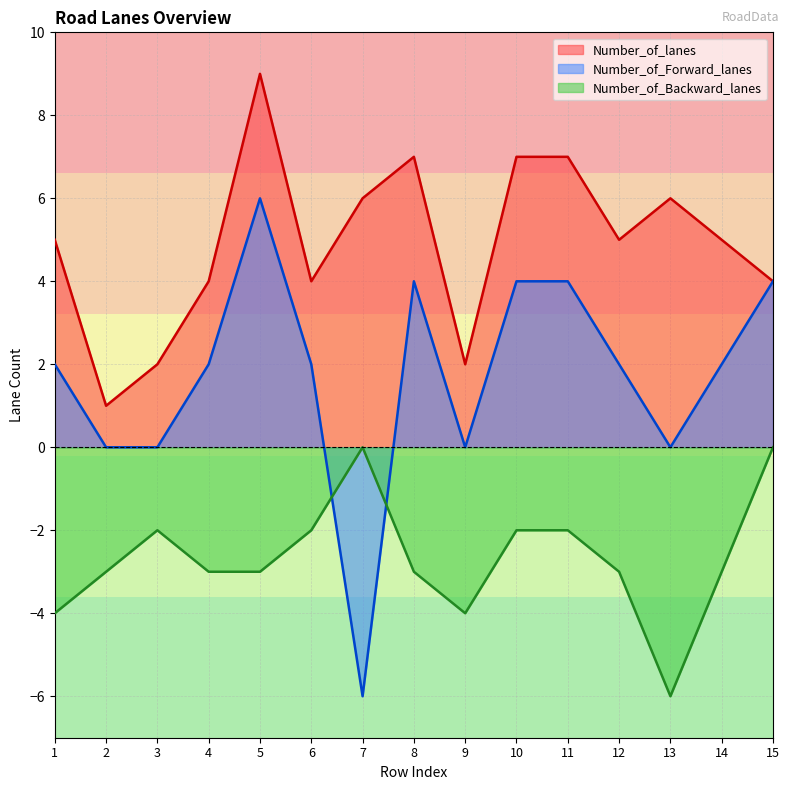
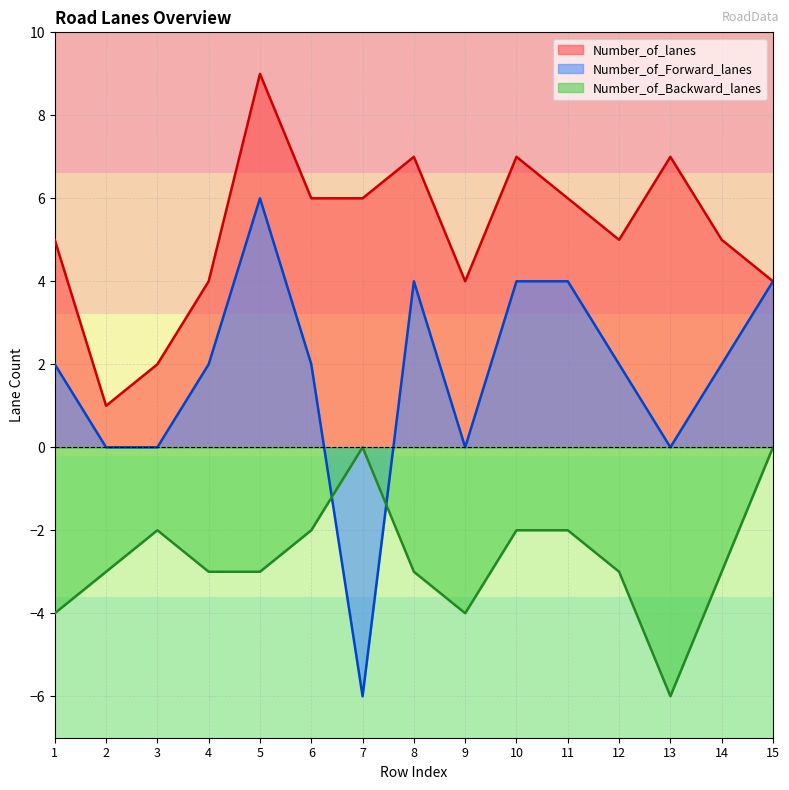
  {
    "Number_of_lanes": {
      "1": 5,
      "2": 1,
      "3": 2,
      "4": 4,
      "5": 9,
-     "6": 4,
+     "6": 6,
      "7": 6,
      "8": 7,
-     "9": 2,
+     "9": 4,
      "10": 7,
-     "11": 7,
+     "11": 6,
      "12": 5,
-     "13": 6,
+     "13": 7,
      "14": 5
    }
  }
